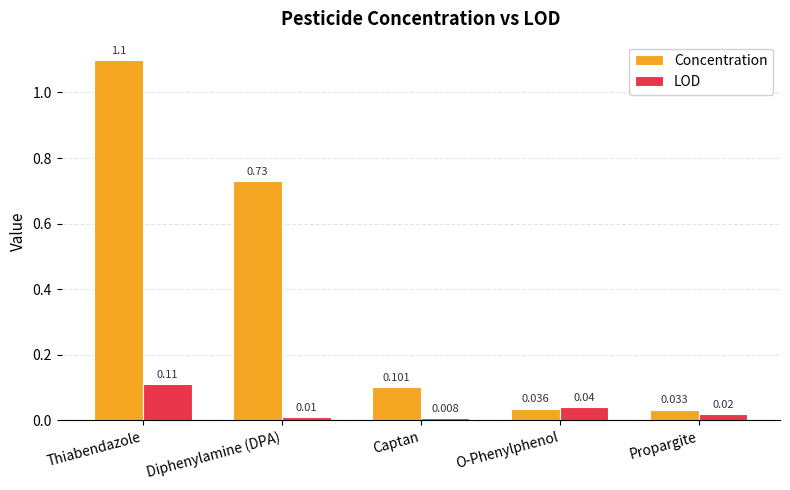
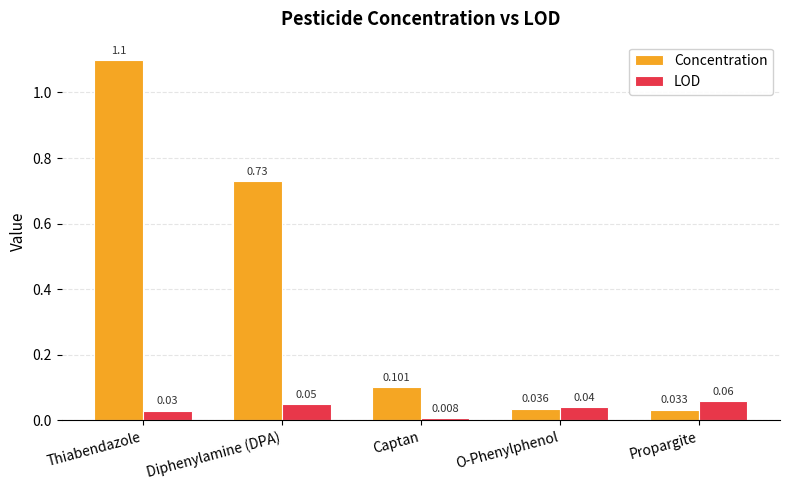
  {
    "Concentration": {
      "Thiabendazole": 1.1,
      "Diphenylamine (DPA)": 0.73,
      "Captan": 0.101,
      "O-Phenylphenol": 0.036,
      "Propargite": 0.033
    },
    "LOD": {
-     "Thiabendazole": 0.11,
-     "Diphenylamine (DPA)": 0.01,
+     "Thiabendazole": 0.03,
+     "Diphenylamine (DPA)": 0.05,
      "Captan": 0.008,
      "O-Phenylphenol": 0.04,
-     "Propargite": 0.02
+     "Propargite": 0.06
    }
  }
